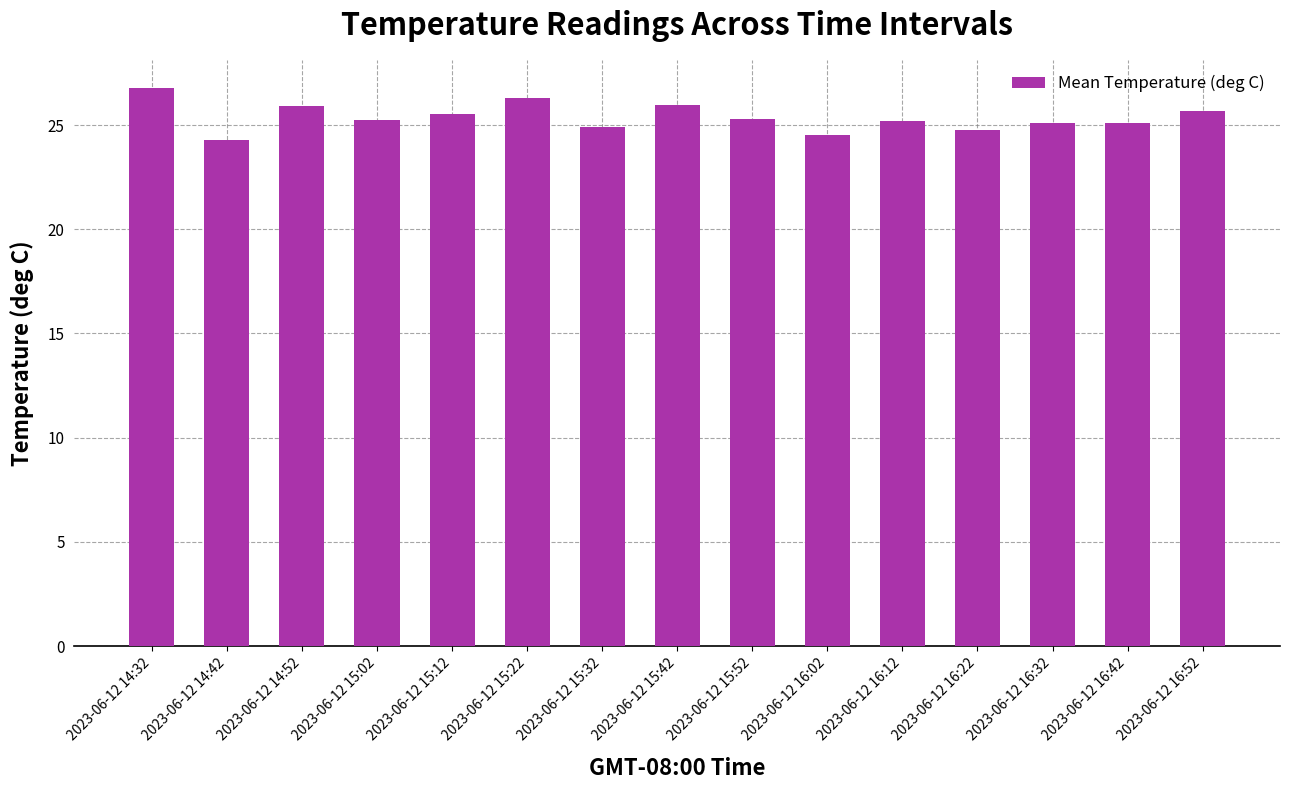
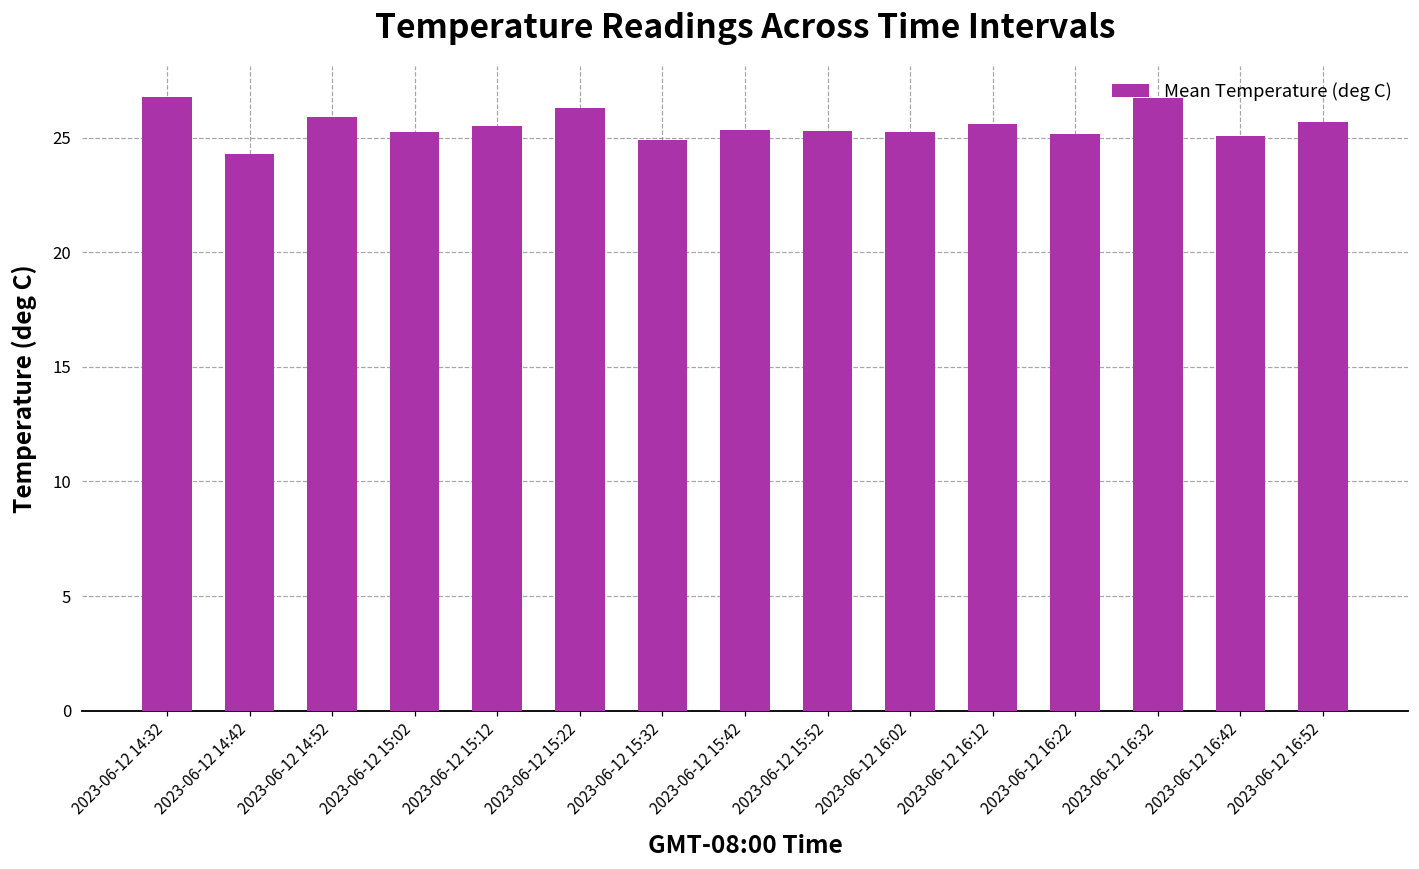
  {
    "2023-06-12 14:32": 26.8,
    "2023-06-12 14:42": 24.3,
    "2023-06-12 14:52": 25.9,
    "2023-06-12 15:02": 25.2,
    "2023-06-12 15:12": 25.5,
    "2023-06-12 15:22": 26.3,
    "2023-06-12 15:32": 24.9,
-   "2023-06-12 15:42": 25.9,
+   "2023-06-12 15:42": 25.3,
    "2023-06-12 15:52": 25.3,
-   "2023-06-12 16:02": 24.5,
-   "2023-06-12 16:12": 25.2,
-   "2023-06-12 16:22": 24.8,
-   "2023-06-12 16:32": 25.1,
+   "2023-06-12 16:02": 25.2,
+   "2023-06-12 16:12": 25.6,
+   "2023-06-12 16:22": 25.2,
+   "2023-06-12 16:32": 26.7,
    "2023-06-12 16:42": 25.1,
    "2023-06-12 16:52": 25.7
  }
